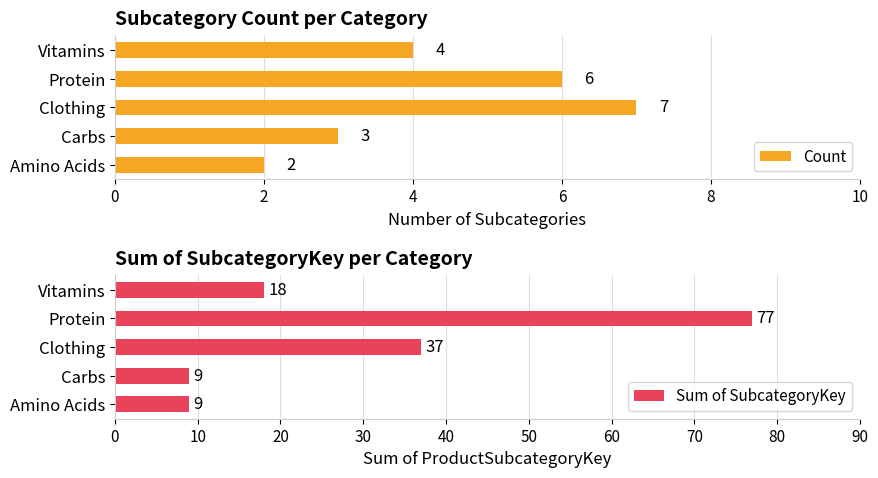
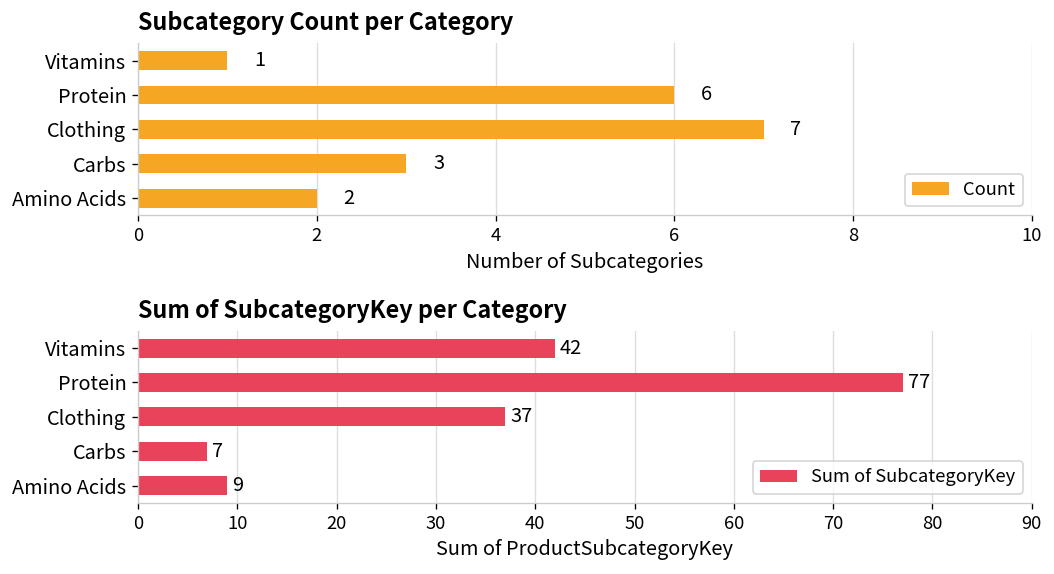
  {
    "Subcategory Count per Category": {
-     "Vitamins": 4,
+     "Vitamins": 1,
      "Protein": 6,
      "Clothing": 7,
      "Carbs": 3,
      "Amino Acids": 2
    },
    "Sum of SubcategoryKey per Category": {
-     "Vitamins": 18,
+     "Vitamins": 42,
      "Protein": 77,
      "Clothing": 37,
-     "Carbs": 9,
+     "Carbs": 7,
      "Amino Acids": 9
    }
  }
